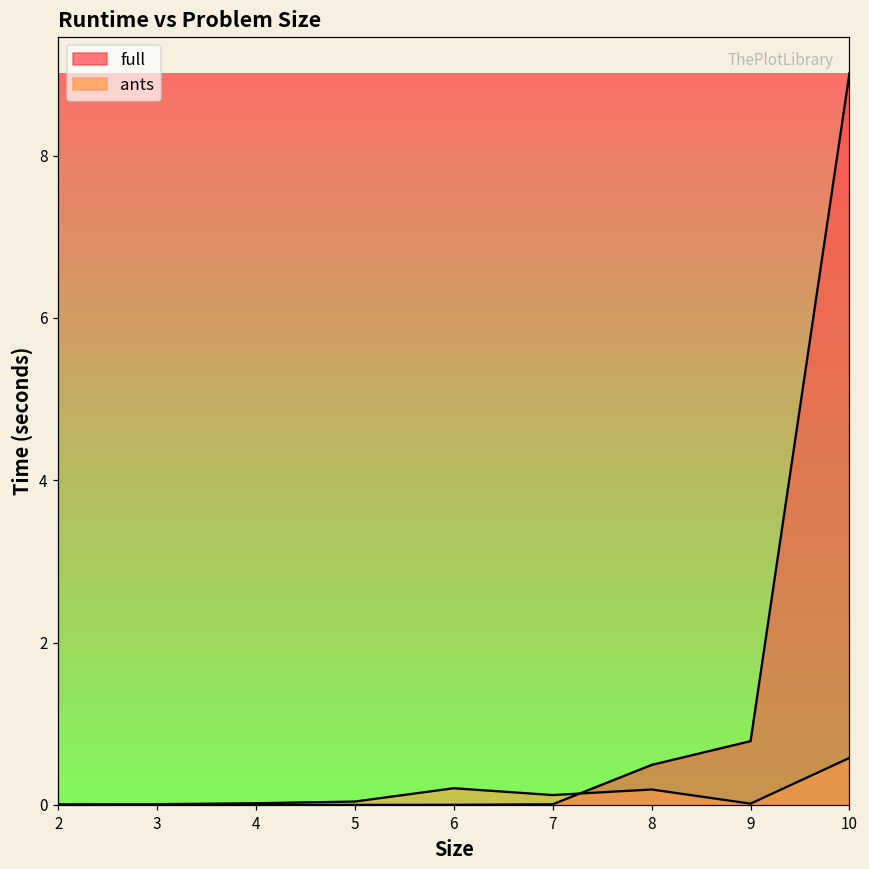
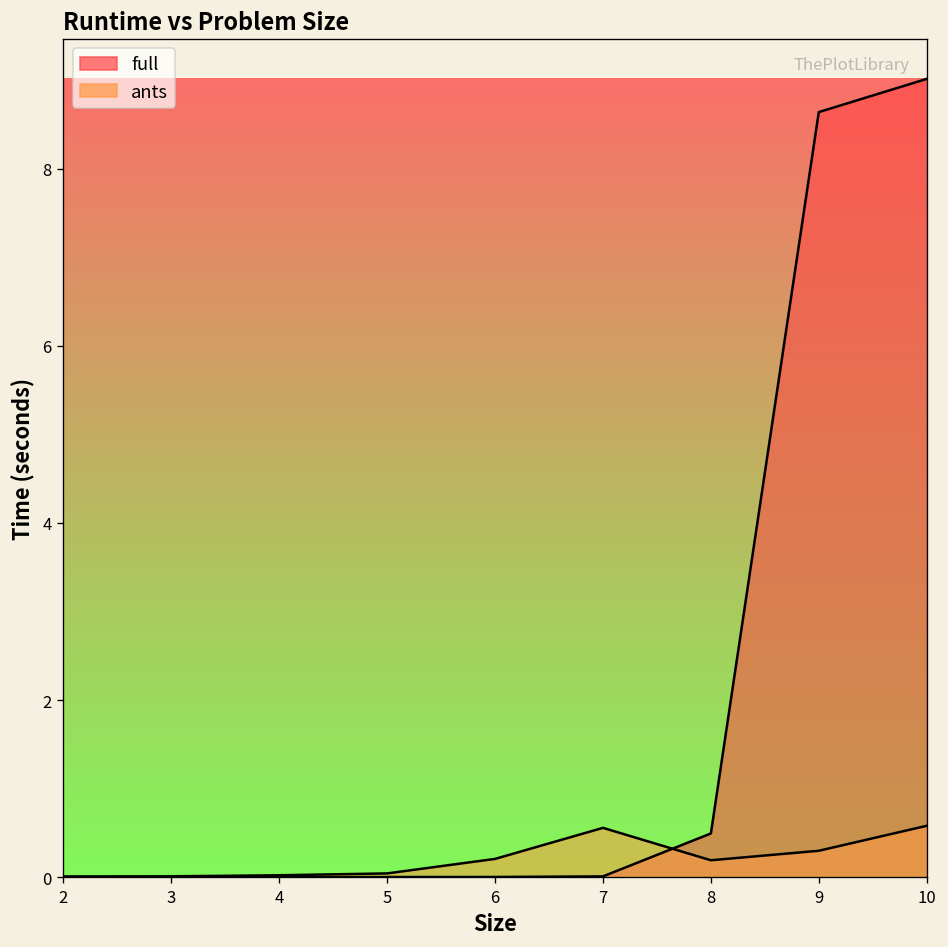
  {
    "full": {
      "5": 0.0,
      "6": 0.0,
      "7": 0.0,
      "8": 0.5,
-     "9": 0.8,
+     "9": 8.6,
      "10": 9.0
    },
    "ants": {
      "5": 0.0,
      "6": 0.2,
-     "7": 0.1,
+     "7": 0.6,
      "8": 0.2,
-     "9": 0.0,
+     "9": 0.3,
      "10": 0.6
    }
  }
